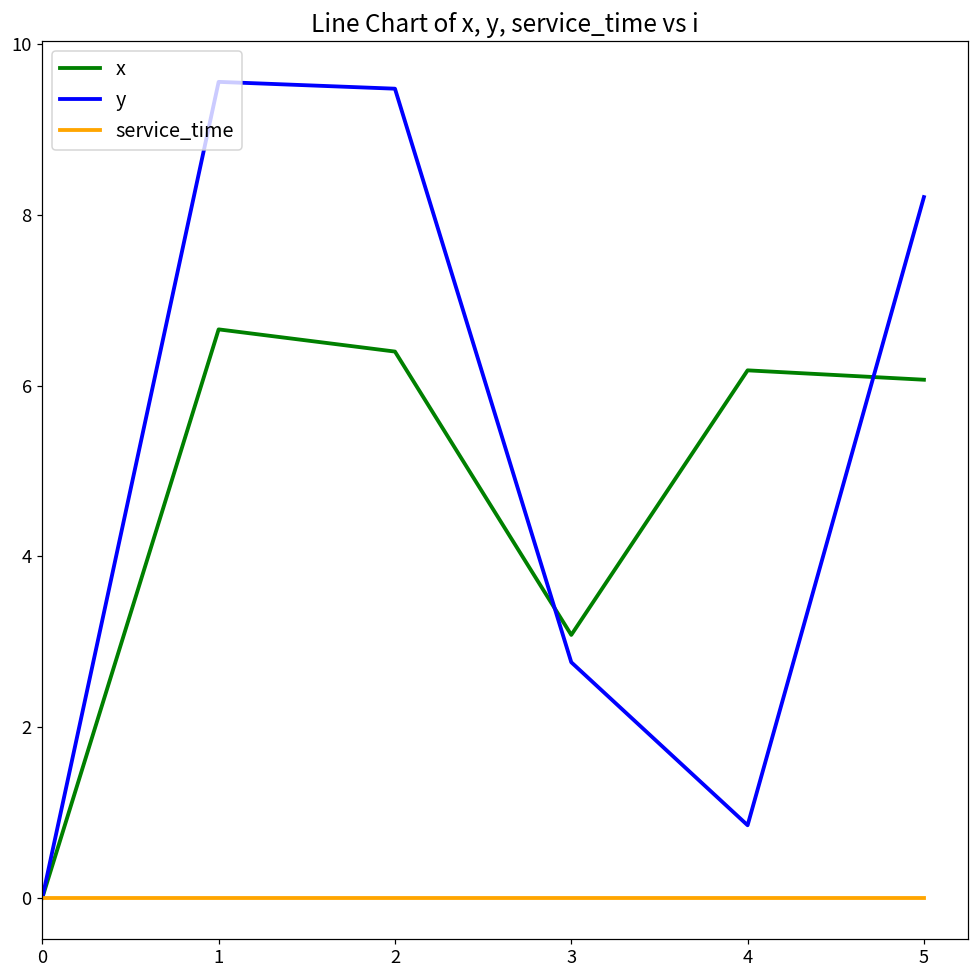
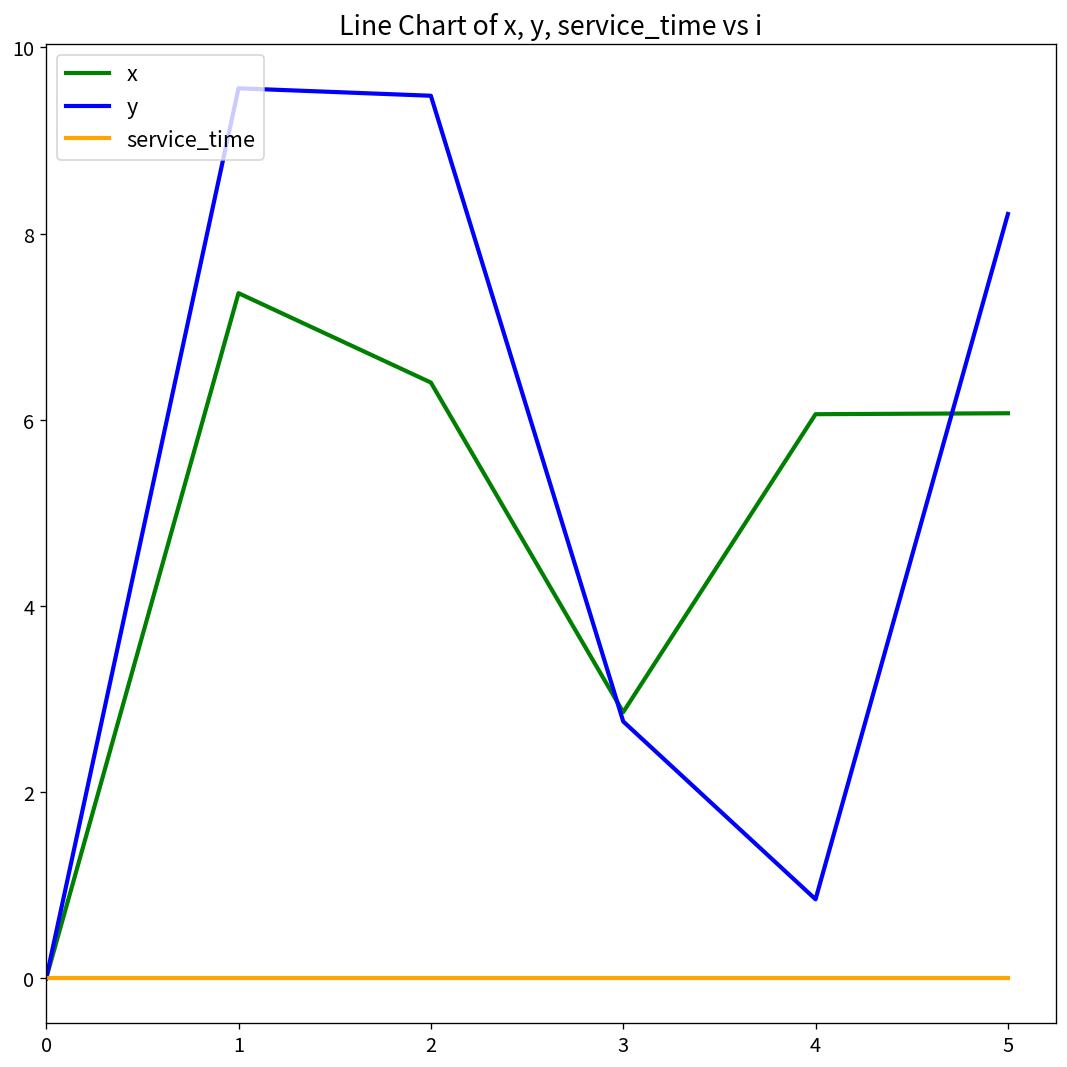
  {
    "x": {
-     "1": 6.7,
+     "1": 7.4,
      "2": 6.4,
-     "3": 3.1,
-     "4": 6.2,
+     "3": 2.9,
+     "4": 6.1,
      "5": 6.1
    },
    "y": {
      "2": 9.5,
      "3": 2.8,
      "4": 0.9,
      "5": 8.2
    },
    "service_time": {
      "1": 0.0,
      "2": 0.0,
      "3": 0.0,
      "4": 0.0,
      "5": 0.0
    }
  }
